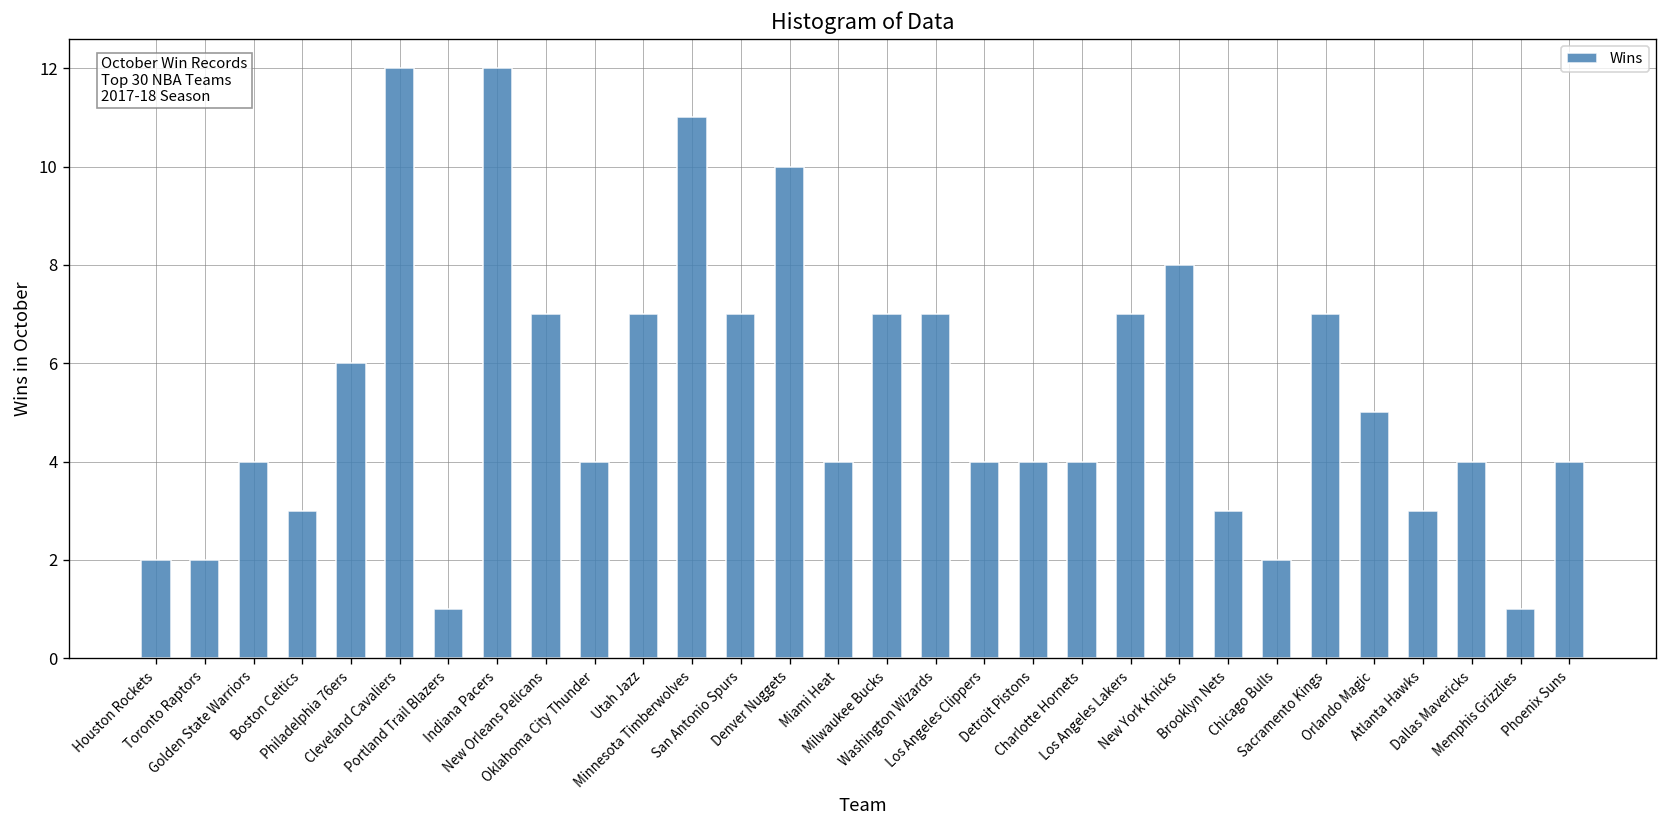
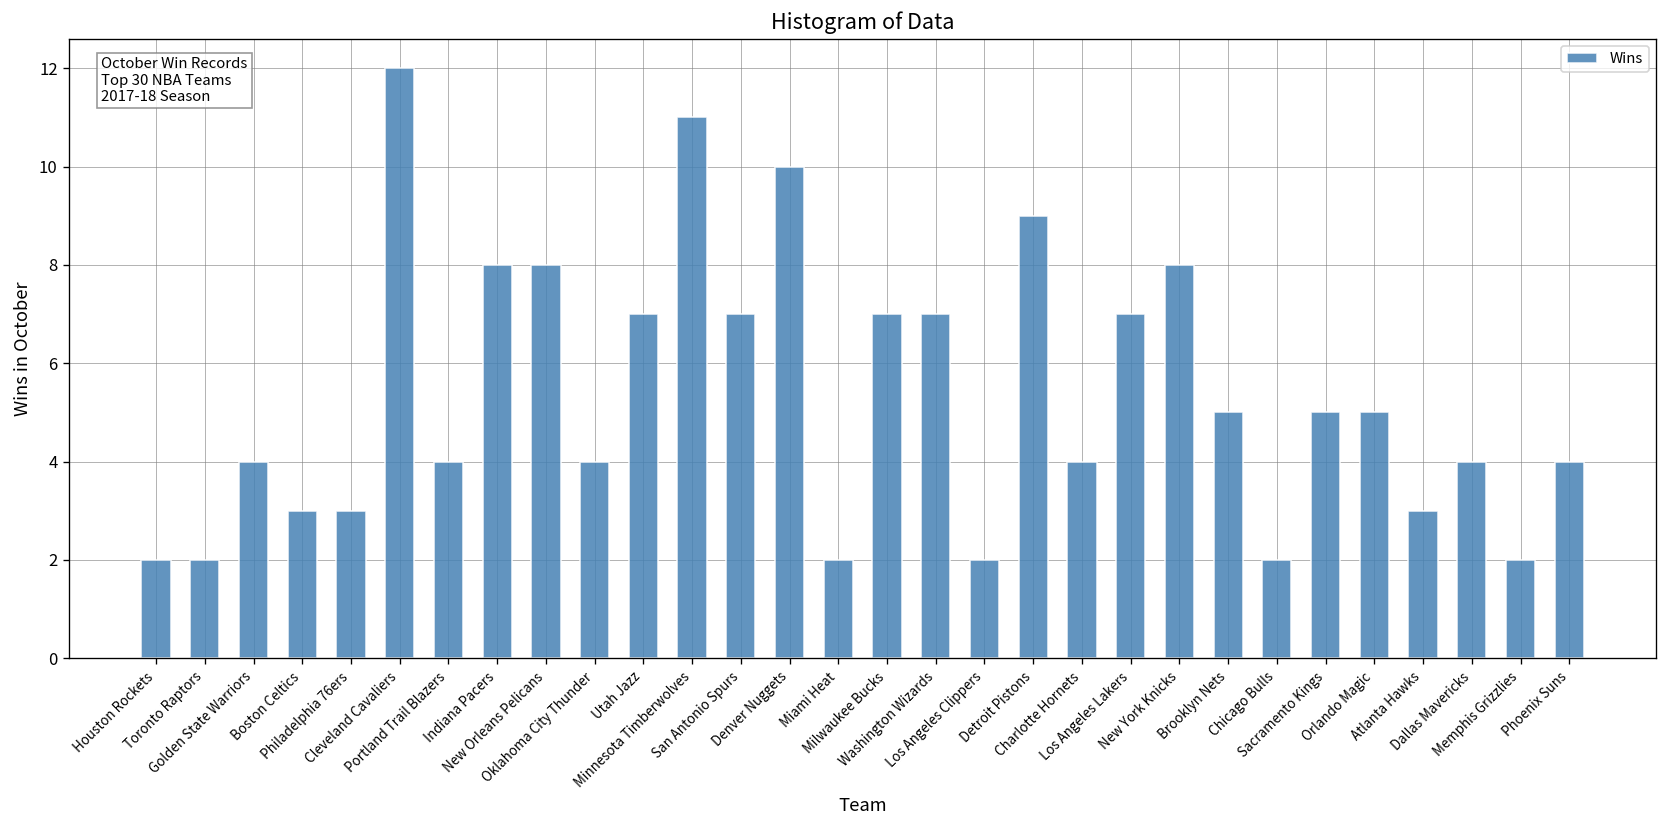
  {
    "Houston Rockets": 2,
    "Toronto Raptors": 2,
    "Golden State Warriors": 4,
    "Boston Celtics": 3,
-   "Philadelphia 76ers": 6,
+   "Philadelphia 76ers": 3,
    "Cleveland Cavaliers": 12,
-   "Portland Trail Blazers": 1,
-   "Indiana Pacers": 12,
-   "New Orleans Pelicans": 7,
+   "Portland Trail Blazers": 4,
+   "Indiana Pacers": 8,
+   "New Orleans Pelicans": 8,
    "Oklahoma City Thunder": 4,
    "Utah Jazz": 7,
    "Minnesota Timberwolves": 11,
    "San Antonio Spurs": 7,
    "Denver Nuggets": 10,
-   "Miami Heat": 4,
+   "Miami Heat": 2,
    "Milwaukee Bucks": 7,
    "Washington Wizards": 7,
-   "Los Angeles Clippers": 4,
-   "Detroit Pistons": 4,
+   "Los Angeles Clippers": 2,
+   "Detroit Pistons": 9,
    "Charlotte Hornets": 4,
    "Los Angeles Lakers": 7,
    "New York Knicks": 8,
-   "Brooklyn Nets": 3,
+   "Brooklyn Nets": 5,
    "Chicago Bulls": 2,
-   "Sacramento Kings": 7,
+   "Sacramento Kings": 5,
    "Orlando Magic": 5,
    "Atlanta Hawks": 3,
    "Dallas Mavericks": 4,
-   "Memphis Grizzlies": 1,
+   "Memphis Grizzlies": 2,
    "Phoenix Suns": 4
  }
